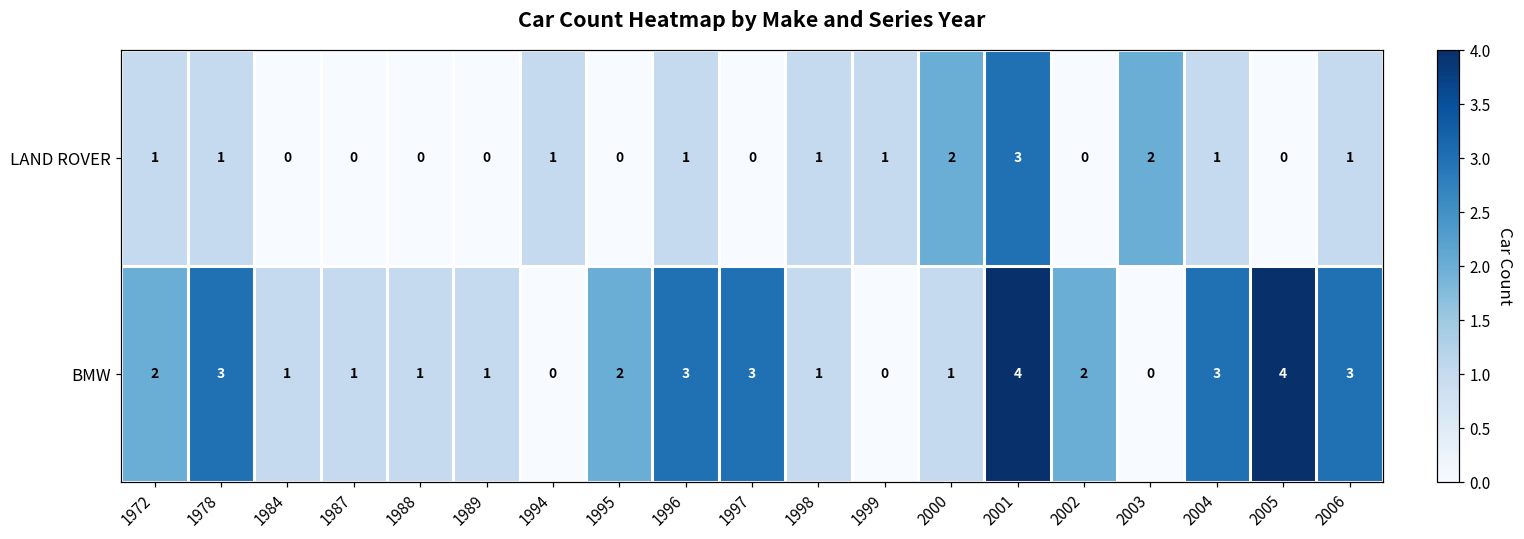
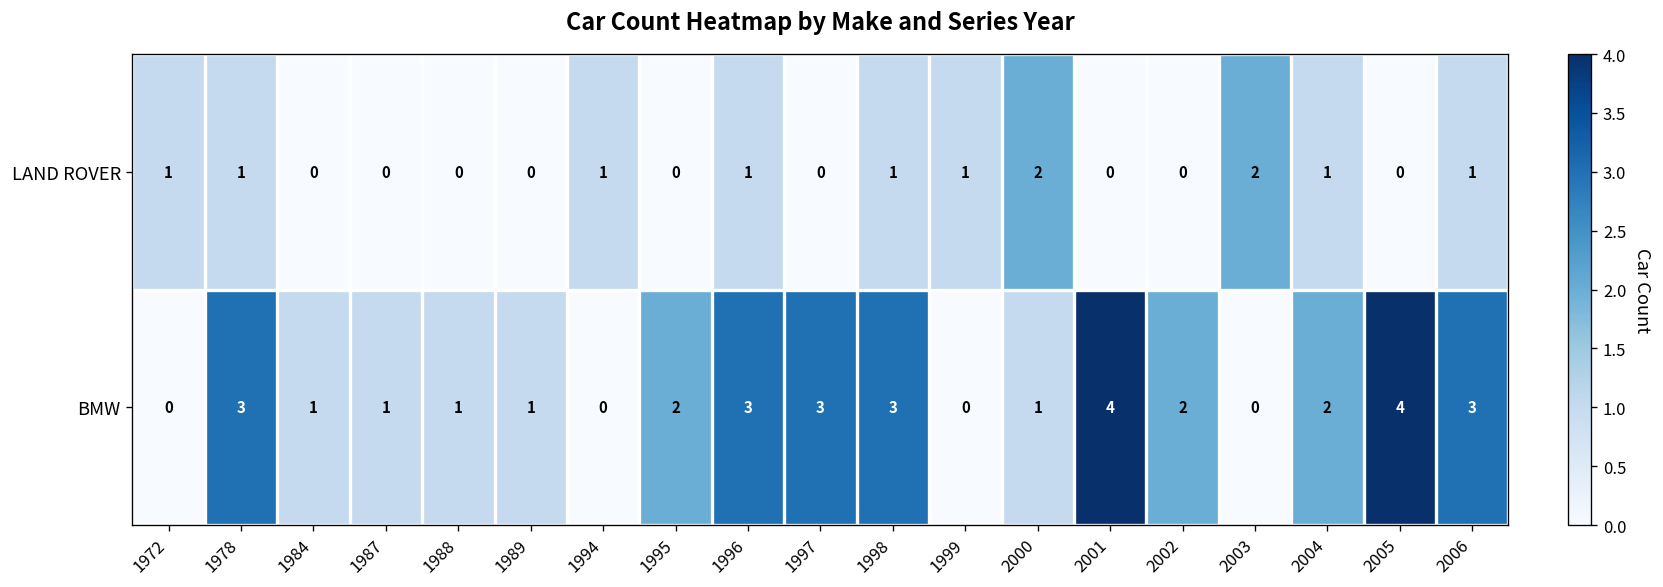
  {
    "LAND ROVER": {
      "1972": 1,
      "1978": 1,
      "1984": 0,
      "1987": 0,
      "1988": 0,
      "1989": 0,
      "1994": 1,
      "1995": 0,
      "1996": 1,
      "1997": 0,
      "1998": 1,
      "1999": 1,
      "2000": 2,
-     "2001": 3,
+     "2001": 0,
      "2002": 0,
      "2003": 2,
      "2004": 1,
      "2005": 0,
      "2006": 1
    },
    "BMW": {
-     "1972": 2,
+     "1972": 0,
      "1978": 3,
      "1984": 1,
      "1987": 1,
      "1988": 1,
      "1989": 1,
      "1994": 0,
      "1995": 2,
      "1996": 3,
      "1997": 3,
-     "1998": 1,
+     "1998": 3,
      "1999": 0,
      "2000": 1,
      "2001": 4,
      "2002": 2,
      "2003": 0,
-     "2004": 3,
+     "2004": 2,
      "2005": 4,
      "2006": 3
    }
  }
